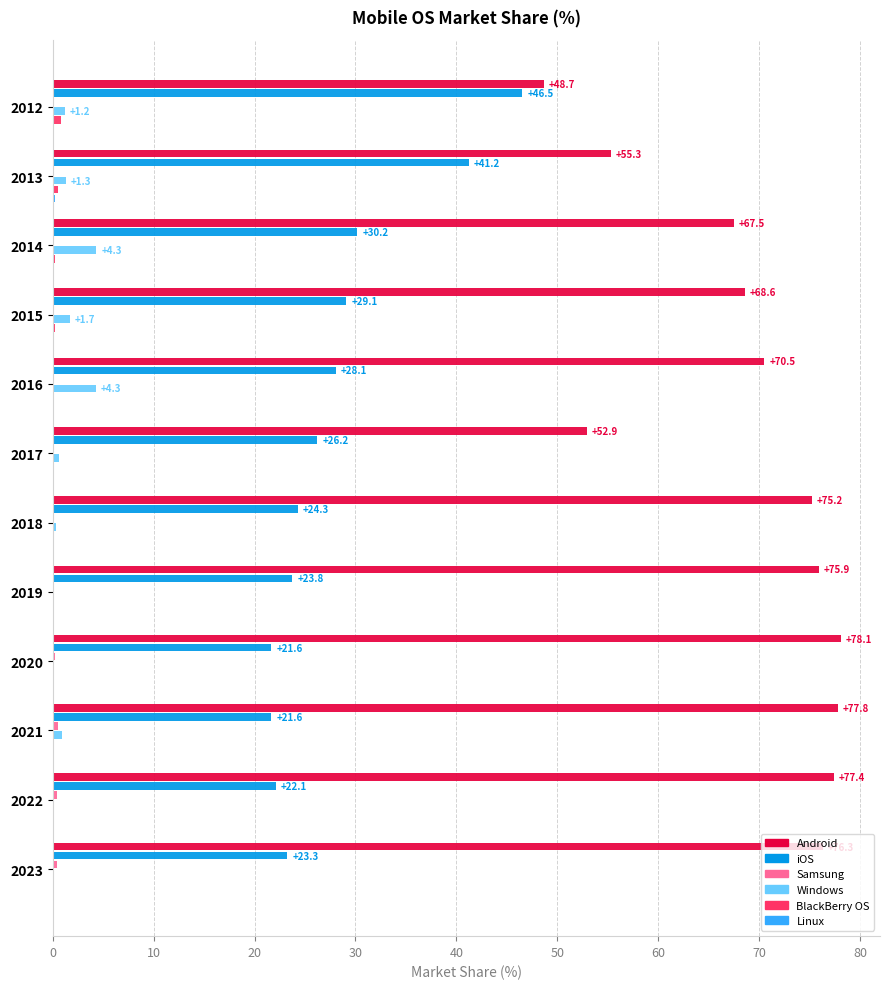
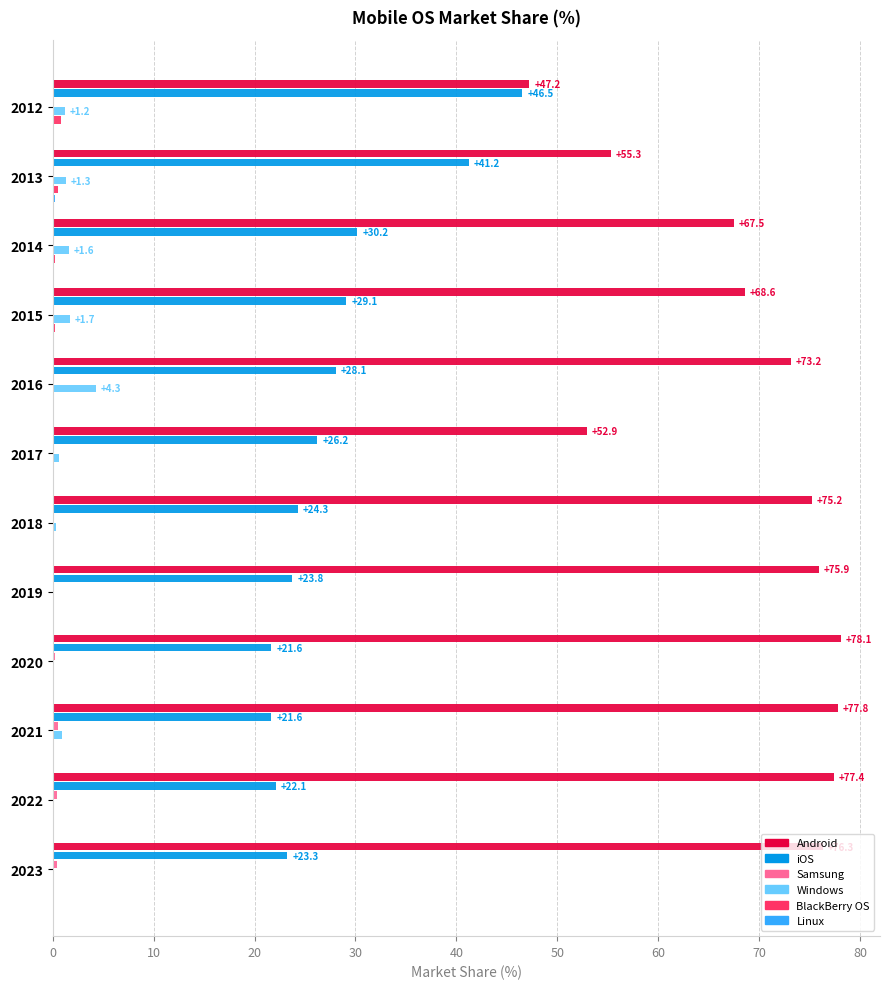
  {
    "Android": {
-     "2012": "+48.7",
+     "2012": "+47.2",
      "2013": "+55.3",
      "2014": "+67.5",
      "2015": "+68.6",
-     "2016": "+70.5",
+     "2016": "+73.2",
      "2017": "+52.9",
      "2018": "+75.2",
      "2019": "+75.9",
      "2020": "+78.1",
      "2021": "+77.8",
      "2022": "+77.4"
    },
    "Samsung": {
      "2021": "0.5",
      "2022": "0.5",
      "2023": "0.4"
    },
    "Windows": {
      "2012": "+1.2",
      "2013": "+1.3",
-     "2014": "+4.3",
+     "2014": "+1.6",
      "2015": "+1.7",
      "2016": "+4.3"
    },
    "BlackBerry OS": {
      "2012": "0.8",
      "2013": "0.5",
      "2020": "0.0",
      "2021": "0.0",
      "2022": "0.0",
      "2023": "0.0"
    }
  }
